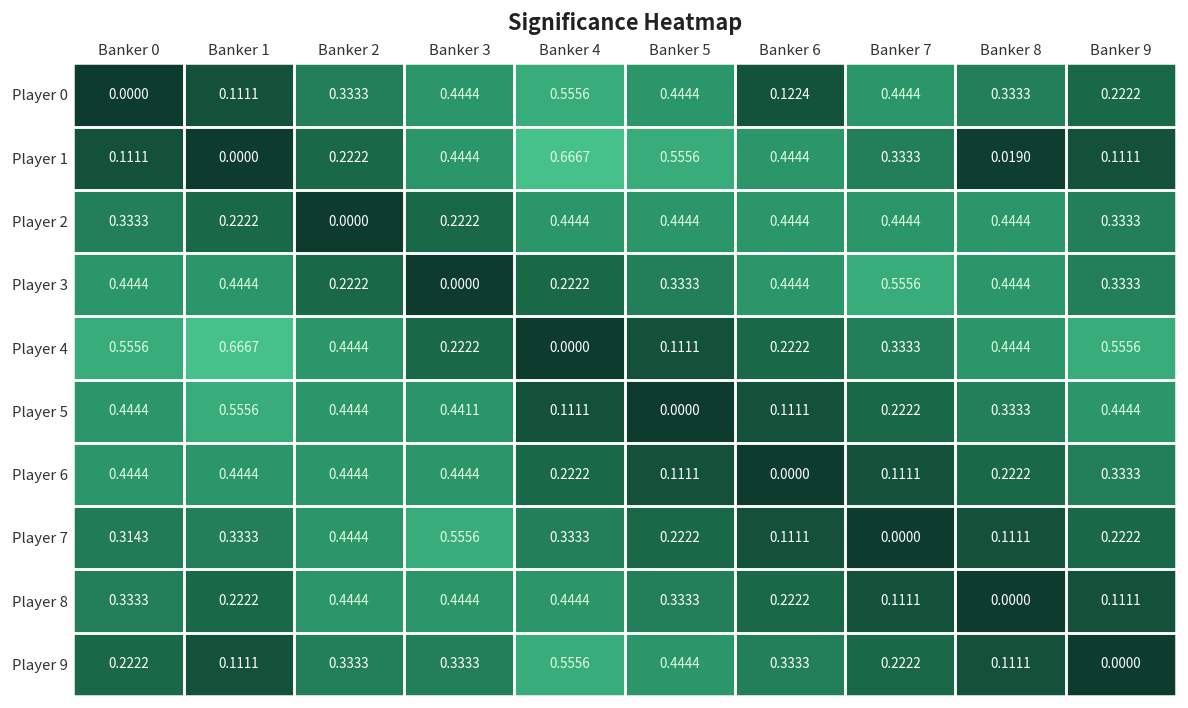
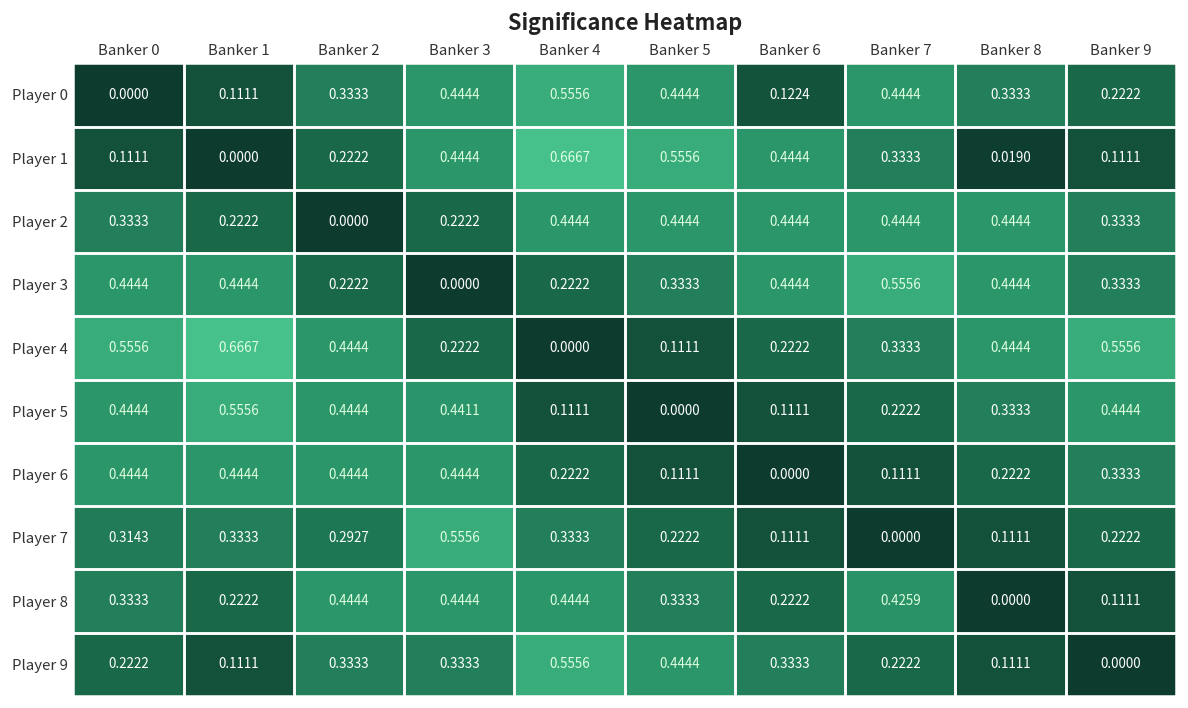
  {
    "Player 0": {
      "Banker 0": 0.0000,
      "Banker 1": 0.1111,
      "Banker 2": 0.3333,
      "Banker 3": 0.4444,
      "Banker 4": 0.5556,
      "Banker 5": 0.4444,
      "Banker 6": 0.1224,
      "Banker 7": 0.4444,
      "Banker 8": 0.3333,
      "Banker 9": 0.2222
    },
    "Player 1": {
      "Banker 0": 0.1111,
      "Banker 1": 0.0000,
      "Banker 2": 0.2222,
      "Banker 3": 0.4444,
      "Banker 4": 0.6667,
      "Banker 5": 0.5556,
      "Banker 6": 0.4444,
      "Banker 7": 0.3333,
      "Banker 8": 0.0190,
      "Banker 9": 0.1111
    },
    "Player 2": {
      "Banker 0": 0.3333,
      "Banker 1": 0.2222,
      "Banker 2": 0.0000,
      "Banker 3": 0.2222,
      "Banker 4": 0.4444,
      "Banker 5": 0.4444,
      "Banker 6": 0.4444,
      "Banker 7": 0.4444,
      "Banker 8": 0.4444,
      "Banker 9": 0.3333
    },
    "Player 3": {
      "Banker 0": 0.4444,
      "Banker 1": 0.4444,
      "Banker 2": 0.2222,
      "Banker 3": 0.0000,
      "Banker 4": 0.2222,
      "Banker 5": 0.3333,
      "Banker 6": 0.4444,
      "Banker 7": 0.5556,
      "Banker 8": 0.4444,
      "Banker 9": 0.3333
    },
    "Player 4": {
      "Banker 0": 0.5556,
      "Banker 1": 0.6667,
      "Banker 2": 0.4444,
      "Banker 3": 0.2222,
      "Banker 4": 0.0000,
      "Banker 5": 0.1111,
      "Banker 6": 0.2222,
      "Banker 7": 0.3333,
      "Banker 8": 0.4444,
      "Banker 9": 0.5556
    },
    "Player 5": {
      "Banker 0": 0.4444,
      "Banker 1": 0.5556,
      "Banker 2": 0.4444,
      "Banker 3": 0.4411,
      "Banker 4": 0.1111,
      "Banker 5": 0.0000,
      "Banker 6": 0.1111,
      "Banker 7": 0.2222,
      "Banker 8": 0.3333,
      "Banker 9": 0.4444
    },
    "Player 6": {
      "Banker 0": 0.4444,
      "Banker 1": 0.4444,
      "Banker 2": 0.4444,
      "Banker 3": 0.4444,
      "Banker 4": 0.2222,
      "Banker 5": 0.1111,
      "Banker 6": 0.0000,
      "Banker 7": 0.1111,
      "Banker 8": 0.2222,
      "Banker 9": 0.3333
    },
    "Player 7": {
      "Banker 0": 0.3143,
      "Banker 1": 0.3333,
-     "Banker 2": 0.4444,
+     "Banker 2": 0.2927,
      "Banker 3": 0.5556,
      "Banker 4": 0.3333,
      "Banker 5": 0.2222,
      "Banker 6": 0.1111,
      "Banker 7": 0.0000,
      "Banker 8": 0.1111,
      "Banker 9": 0.2222
    },
    "Player 8": {
      "Banker 0": 0.3333,
      "Banker 1": 0.2222,
      "Banker 2": 0.4444,
      "Banker 3": 0.4444,
      "Banker 4": 0.4444,
      "Banker 5": 0.3333,
      "Banker 6": 0.2222,
-     "Banker 7": 0.1111,
+     "Banker 7": 0.4259,
      "Banker 8": 0.0000,
      "Banker 9": 0.1111
    },
    "Player 9": {
      "Banker 0": 0.2222,
      "Banker 1": 0.1111,
      "Banker 2": 0.3333,
      "Banker 3": 0.3333,
      "Banker 4": 0.5556,
      "Banker 5": 0.4444,
      "Banker 6": 0.3333,
      "Banker 7": 0.2222,
      "Banker 8": 0.1111,
      "Banker 9": 0.0000
    }
  }
